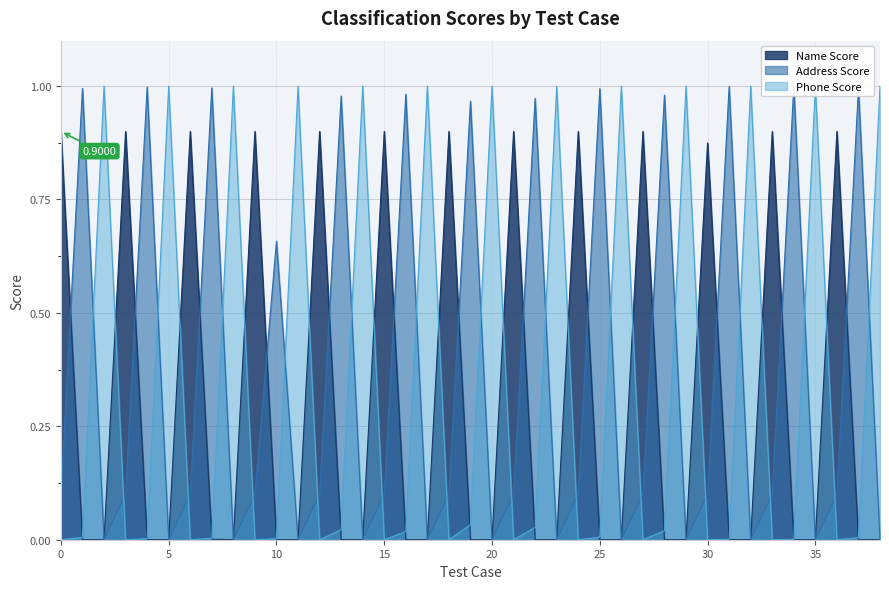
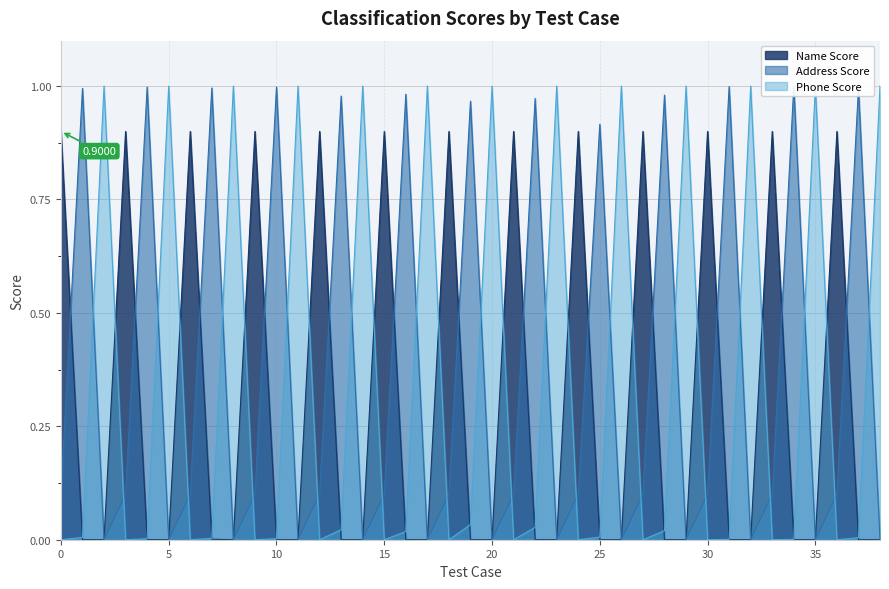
  {
    "Name Score": {
      "15": 0.90,
-     "30": 0.87
+     "30": 0.90
    },
    "Address Score": {
      "0": 0.10,
-     "10": 0.66,
+     "10": 1.00,
      "15": 0.10,
-     "25": 0.99,
+     "25": 0.92,
      "30": 0.10
    },
    "Phone Score": {
      "0": 0.00,
      "5": 1.00,
      "15": 0.00,
      "20": 1.00,
      "30": 0.00
    }
  }
